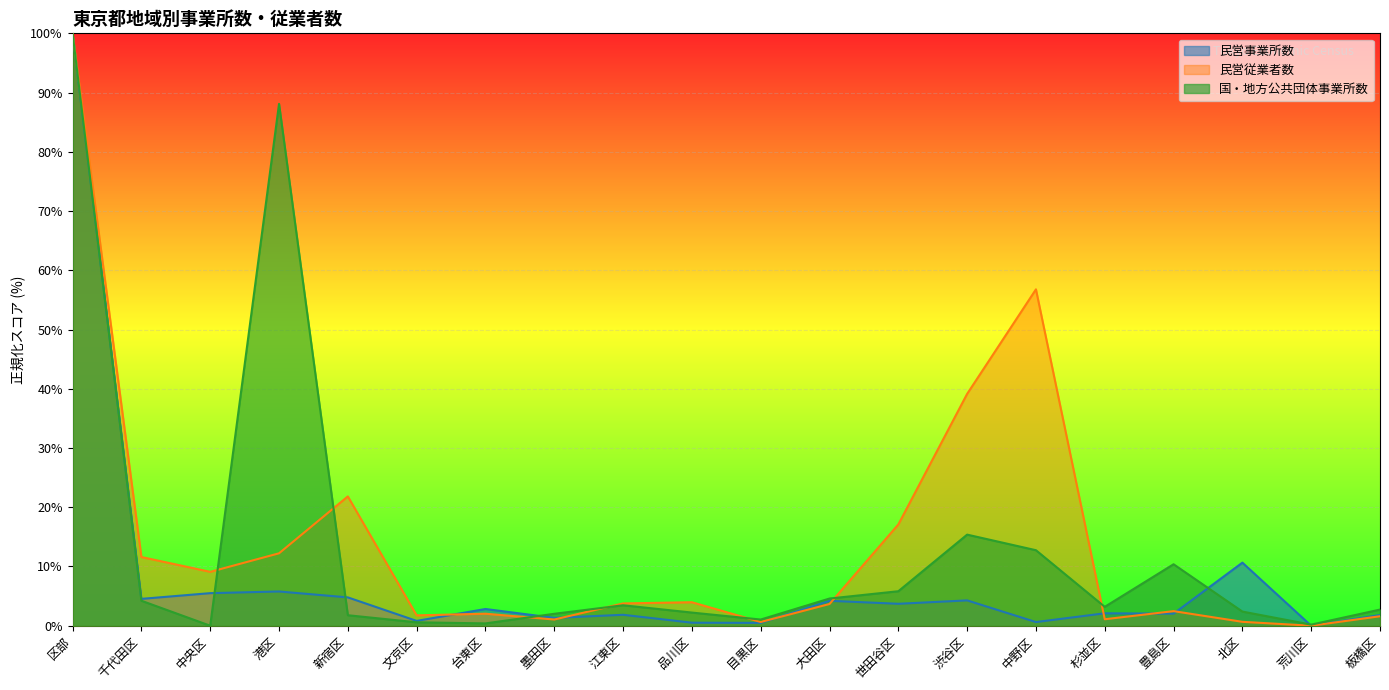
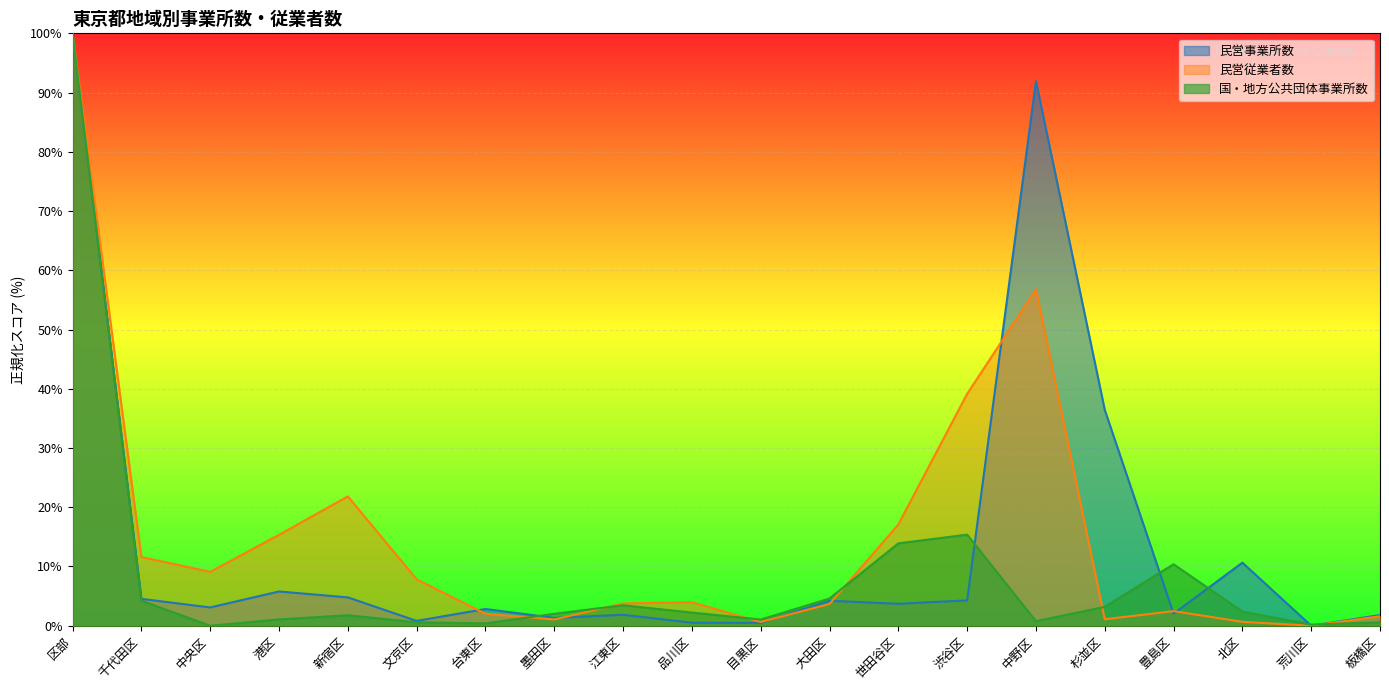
  {
    "民営事業所数": {
-     "中央区": "5%",
+     "中央区": "3%",
      "港区": "6%",
      "新宿区": "5%",
      "台東区": "3%",
      "江東区": "2%",
      "品川区": "1%",
      "世田谷区": "4%",
      "渋谷区": "4%",
-     "中野区": "1%",
-     "杉並区": "2%",
+     "中野区": "92%",
+     "杉並区": "36%",
      "北区": "11%"
    },
    "民営従業者数": {
      "千代田区": "12%",
      "中央区": "9%",
-     "港区": "12%",
+     "港区": "15%",
      "新宿区": "22%",
-     "文京区": "2%",
+     "文京区": "8%",
      "台東区": "2%",
      "品川区": "4%",
      "大田区": "4%",
      "世田谷区": "17%",
      "渋谷区": "39%",
      "中野区": "57%",
      "杉並区": "1%",
      "北区": "1%"
    },
    "国・地方公共団体事業所数": {
      "中央区": "0%",
-     "港区": "88%",
+     "港区": "1%",
      "新宿区": "2%",
      "台東区": "0%",
      "墨田区": "2%",
      "品川区": "2%",
-     "世田谷区": "6%",
+     "世田谷区": "14%",
      "渋谷区": "15%",
-     "中野区": "13%",
+     "中野区": "1%",
      "杉並区": "3%",
      "豊島区": "10%",
      "北区": "2%",
-     "板橋区": "3%"
+     "板橋区": "1%"
    }
  }
